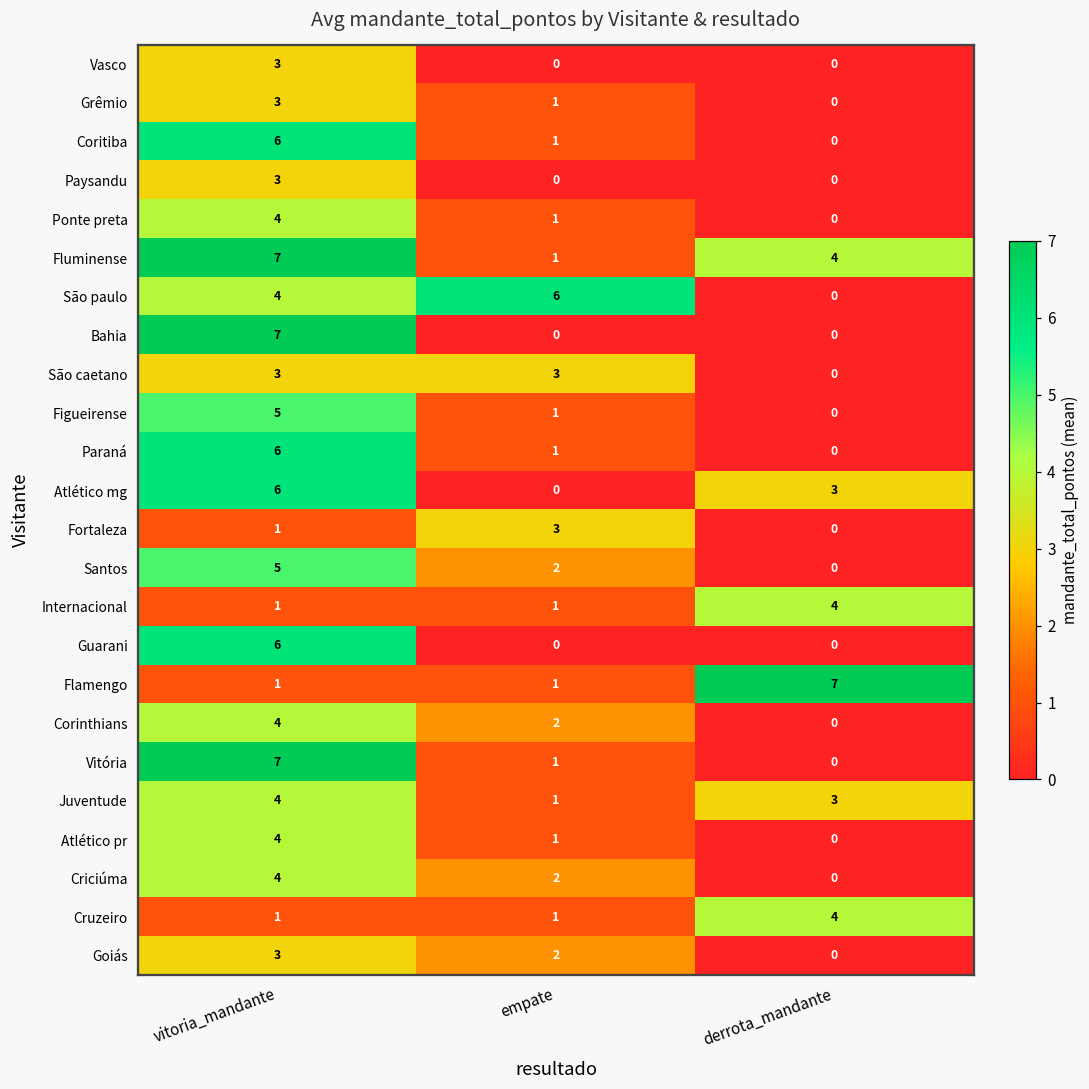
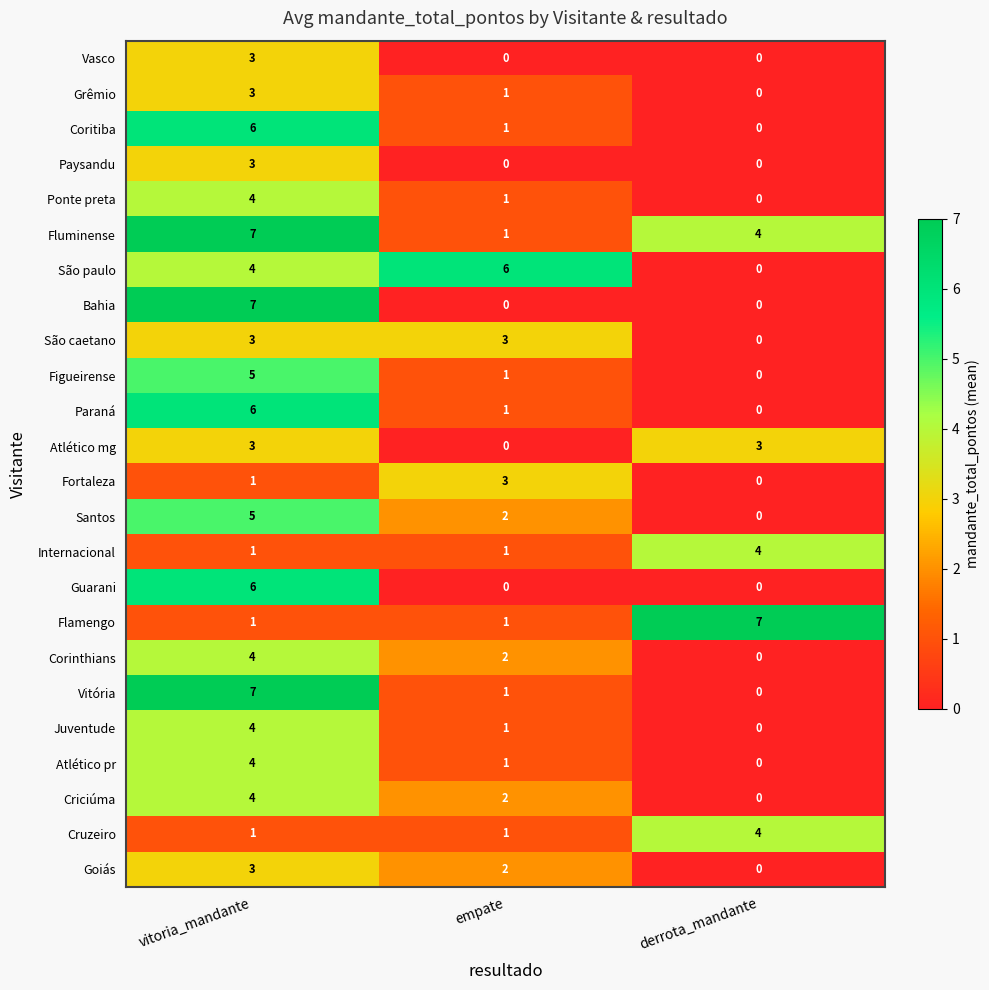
  {
    "Vasco": {
      "vitoria_mandante": 3,
      "empate": 0,
      "derrota_mandante": 0
    },
    "Grêmio": {
      "vitoria_mandante": 3,
      "empate": 1,
      "derrota_mandante": 0
    },
    "Coritiba": {
      "vitoria_mandante": 6,
      "empate": 1,
      "derrota_mandante": 0
    },
    "Paysandu": {
      "vitoria_mandante": 3,
      "empate": 0,
      "derrota_mandante": 0
    },
    "Ponte preta": {
      "vitoria_mandante": 4,
      "empate": 1,
      "derrota_mandante": 0
    },
    "Fluminense": {
      "vitoria_mandante": 7,
      "empate": 1,
      "derrota_mandante": 4
    },
    "São paulo": {
      "vitoria_mandante": 4,
      "empate": 6,
      "derrota_mandante": 0
    },
    "Bahia": {
      "vitoria_mandante": 7,
      "empate": 0,
      "derrota_mandante": 0
    },
    "São caetano": {
      "vitoria_mandante": 3,
      "empate": 3,
      "derrota_mandante": 0
    },
    "Figueirense": {
      "vitoria_mandante": 5,
      "empate": 1,
      "derrota_mandante": 0
    },
    "Paraná": {
      "vitoria_mandante": 6,
      "empate": 1,
      "derrota_mandante": 0
    },
    "Atlético mg": {
-     "vitoria_mandante": 6,
+     "vitoria_mandante": 3,
      "empate": 0,
      "derrota_mandante": 3
    },
    "Fortaleza": {
      "vitoria_mandante": 1,
      "empate": 3,
      "derrota_mandante": 0
    },
    "Santos": {
      "vitoria_mandante": 5,
      "empate": 2,
      "derrota_mandante": 0
    },
    "Internacional": {
      "vitoria_mandante": 1,
      "empate": 1,
      "derrota_mandante": 4
    },
    "Guarani": {
      "vitoria_mandante": 6,
      "empate": 0,
      "derrota_mandante": 0
    },
    "Flamengo": {
      "vitoria_mandante": 1,
      "empate": 1,
      "derrota_mandante": 7
    },
    "Corinthians": {
      "vitoria_mandante": 4,
      "empate": 2,
      "derrota_mandante": 0
    },
    "Vitória": {
      "vitoria_mandante": 7,
      "empate": 1,
      "derrota_mandante": 0
    },
    "Juventude": {
      "vitoria_mandante": 4,
      "empate": 1,
-     "derrota_mandante": 3
+     "derrota_mandante": 0
    },
    "Atlético pr": {
      "vitoria_mandante": 4,
      "empate": 1,
      "derrota_mandante": 0
    },
    "Criciúma": {
      "vitoria_mandante": 4,
      "empate": 2,
      "derrota_mandante": 0
    },
    "Cruzeiro": {
      "vitoria_mandante": 1,
      "empate": 1,
      "derrota_mandante": 4
    },
    "Goiás": {
      "vitoria_mandante": 3,
      "empate": 2,
      "derrota_mandante": 0
    }
  }
